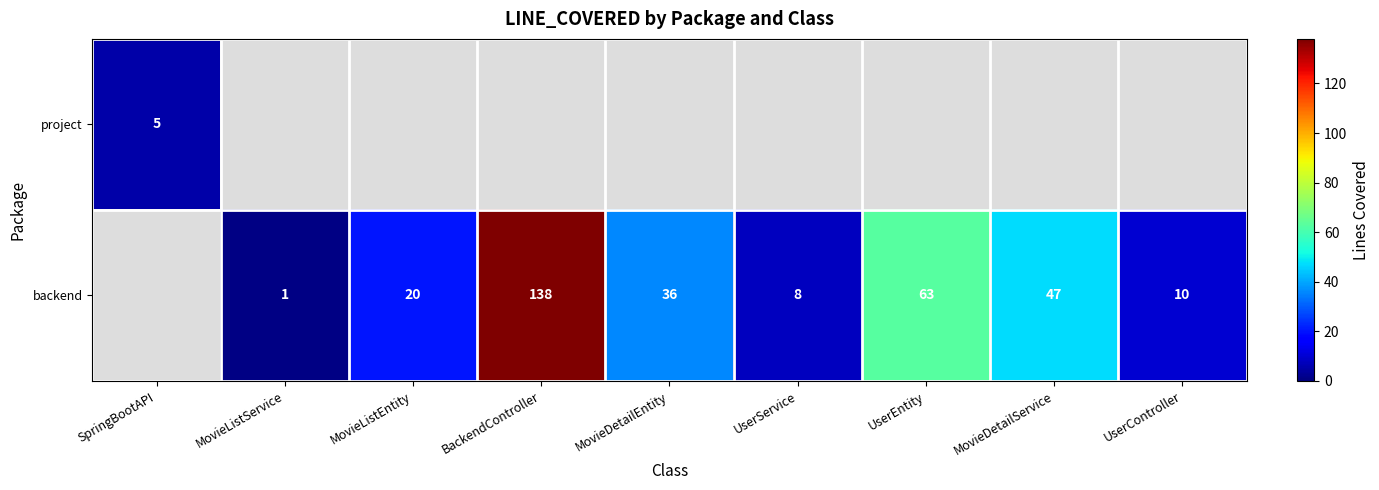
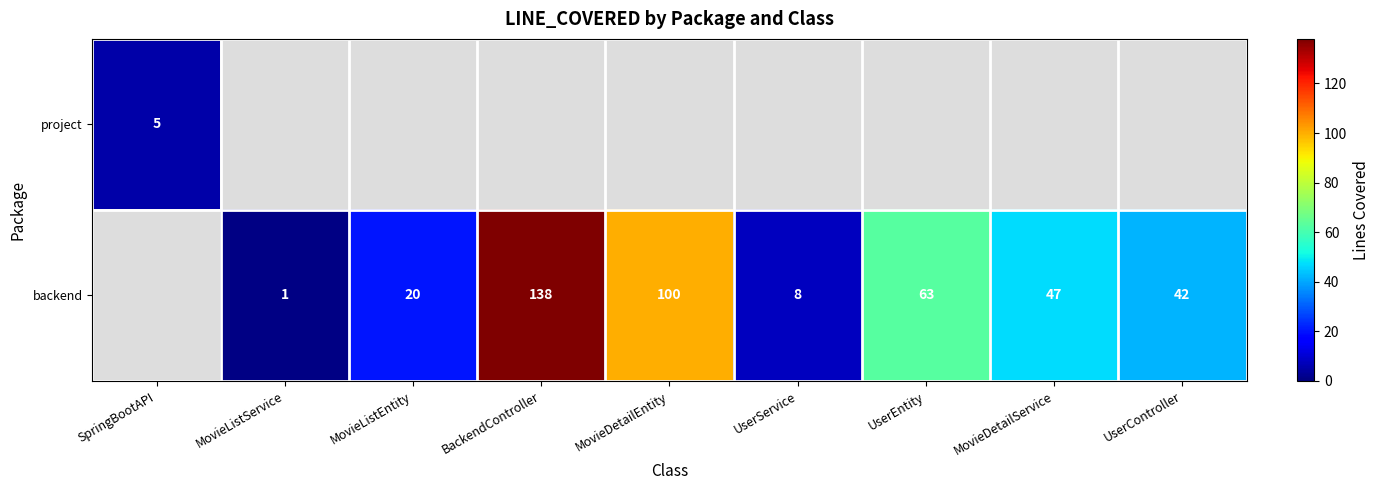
  {
    "project": {
      "SpringBootAPI": 5
    },
    "backend": {
      "MovieListService": 1,
      "MovieListEntity": 20,
      "BackendController": 138,
-     "MovieDetailEntity": 36,
+     "MovieDetailEntity": 100,
      "UserService": 8,
      "UserEntity": 63,
      "MovieDetailService": 47,
-     "UserController": 10
+     "UserController": 42
    }
  }
